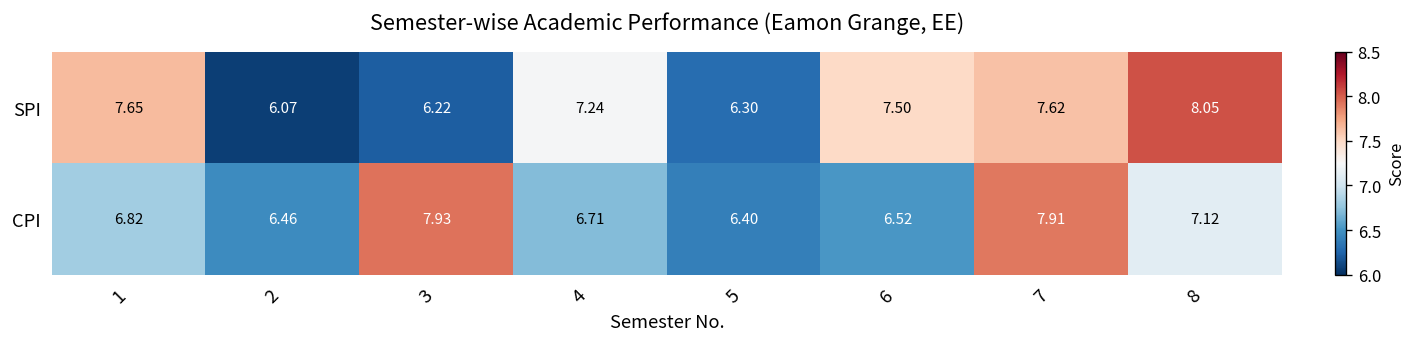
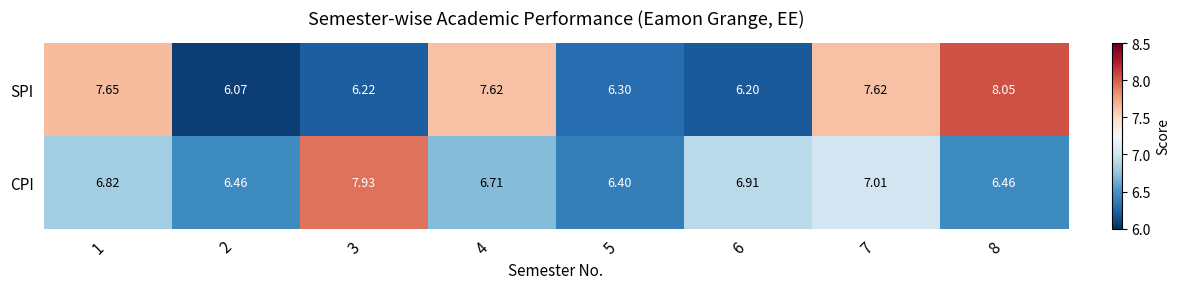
  {
    "SPI": {
      "1": 7.65,
      "2": 6.07,
      "3": 6.22,
-     "4": 7.24,
+     "4": 7.62,
      "5": 6.30,
-     "6": 7.50,
+     "6": 6.20,
      "7": 7.62,
      "8": 8.05
    },
    "CPI": {
      "1": 6.82,
      "2": 6.46,
      "3": 7.93,
      "4": 6.71,
      "5": 6.40,
-     "6": 6.52,
-     "7": 7.91,
-     "8": 7.12
+     "6": 6.91,
+     "7": 7.01,
+     "8": 6.46
    }
  }
